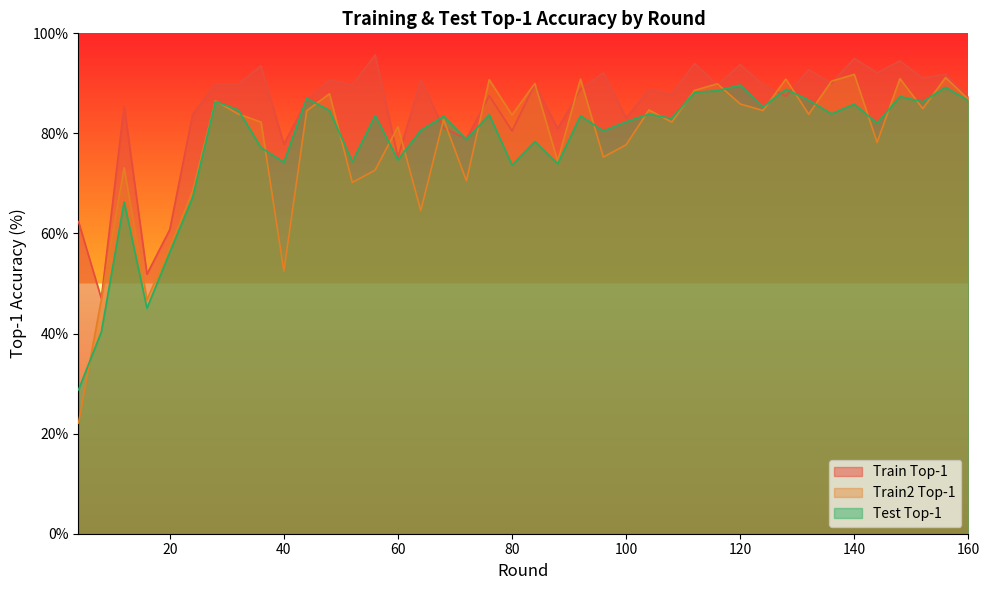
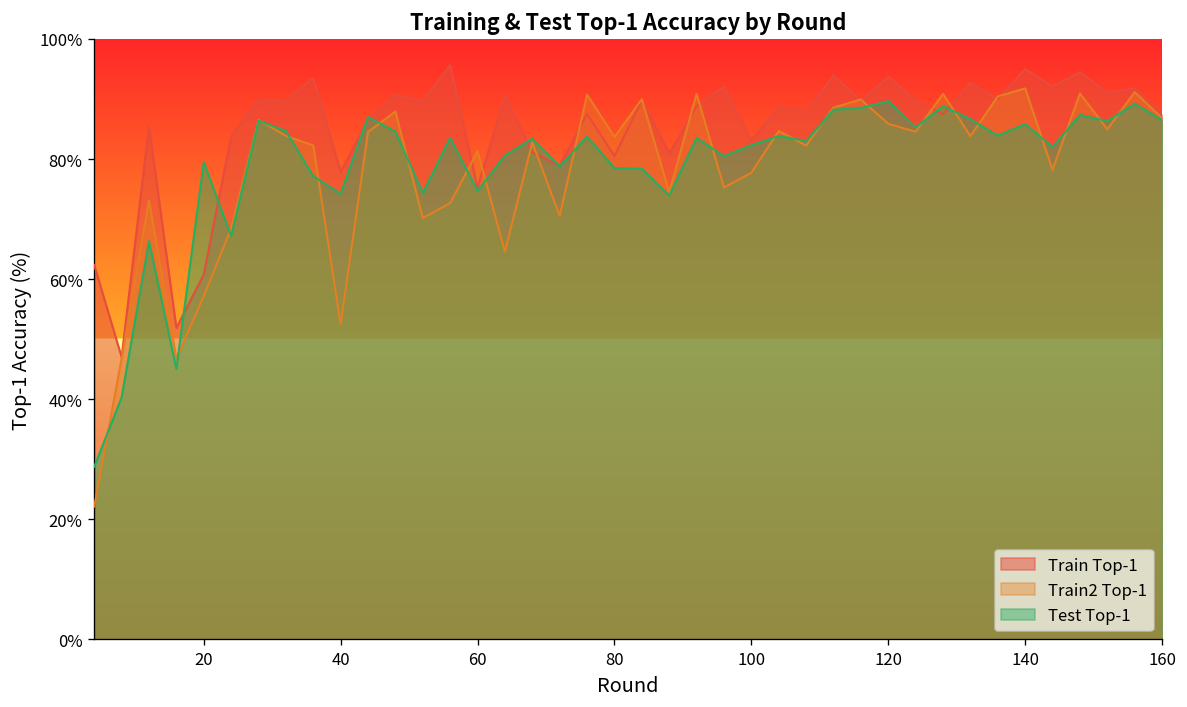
  {
    "Test Top-1": {
-     "20": "56%",
+     "20": "79%",
      "40": "74%",
-     "80": "74%",
+     "80": "79%",
      "100": "82%",
      "120": "90%",
      "140": "86%"
    }
  }
